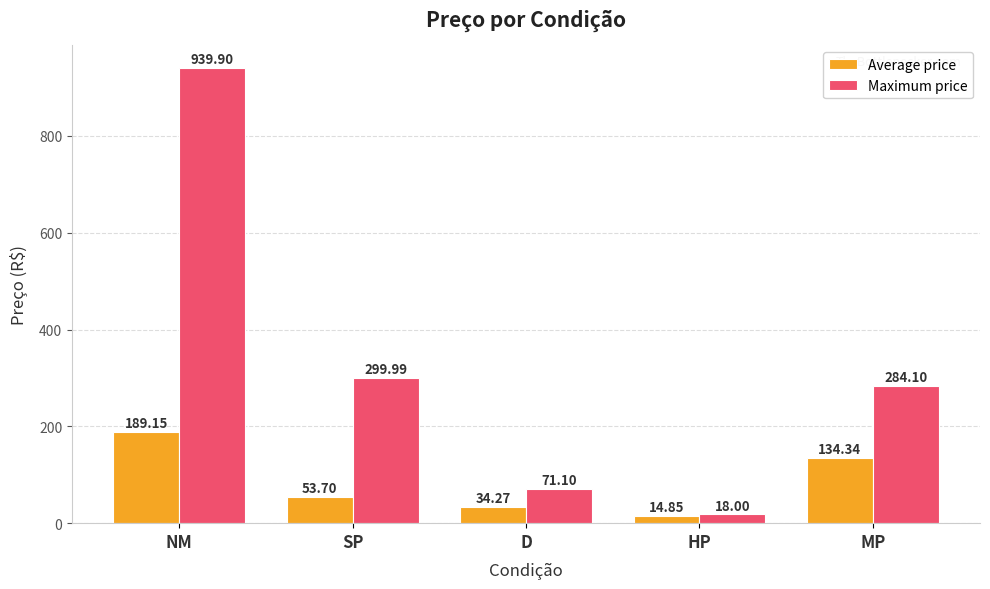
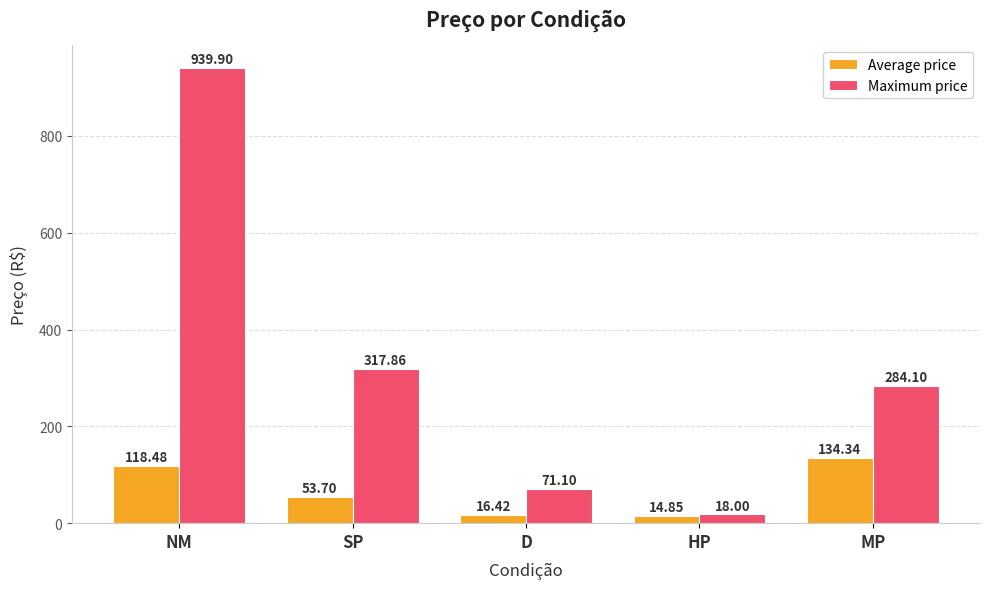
  {
    "Average price": {
-     "NM": 189.15,
+     "NM": 118.48,
      "SP": 53.70,
-     "D": 34.27,
+     "D": 16.42,
      "HP": 14.85,
      "MP": 134.34
    },
    "Maximum price": {
      "NM": 939.90,
-     "SP": 299.99,
+     "SP": 317.86,
      "D": 71.10,
      "HP": 18.00,
      "MP": 284.10
    }
  }
